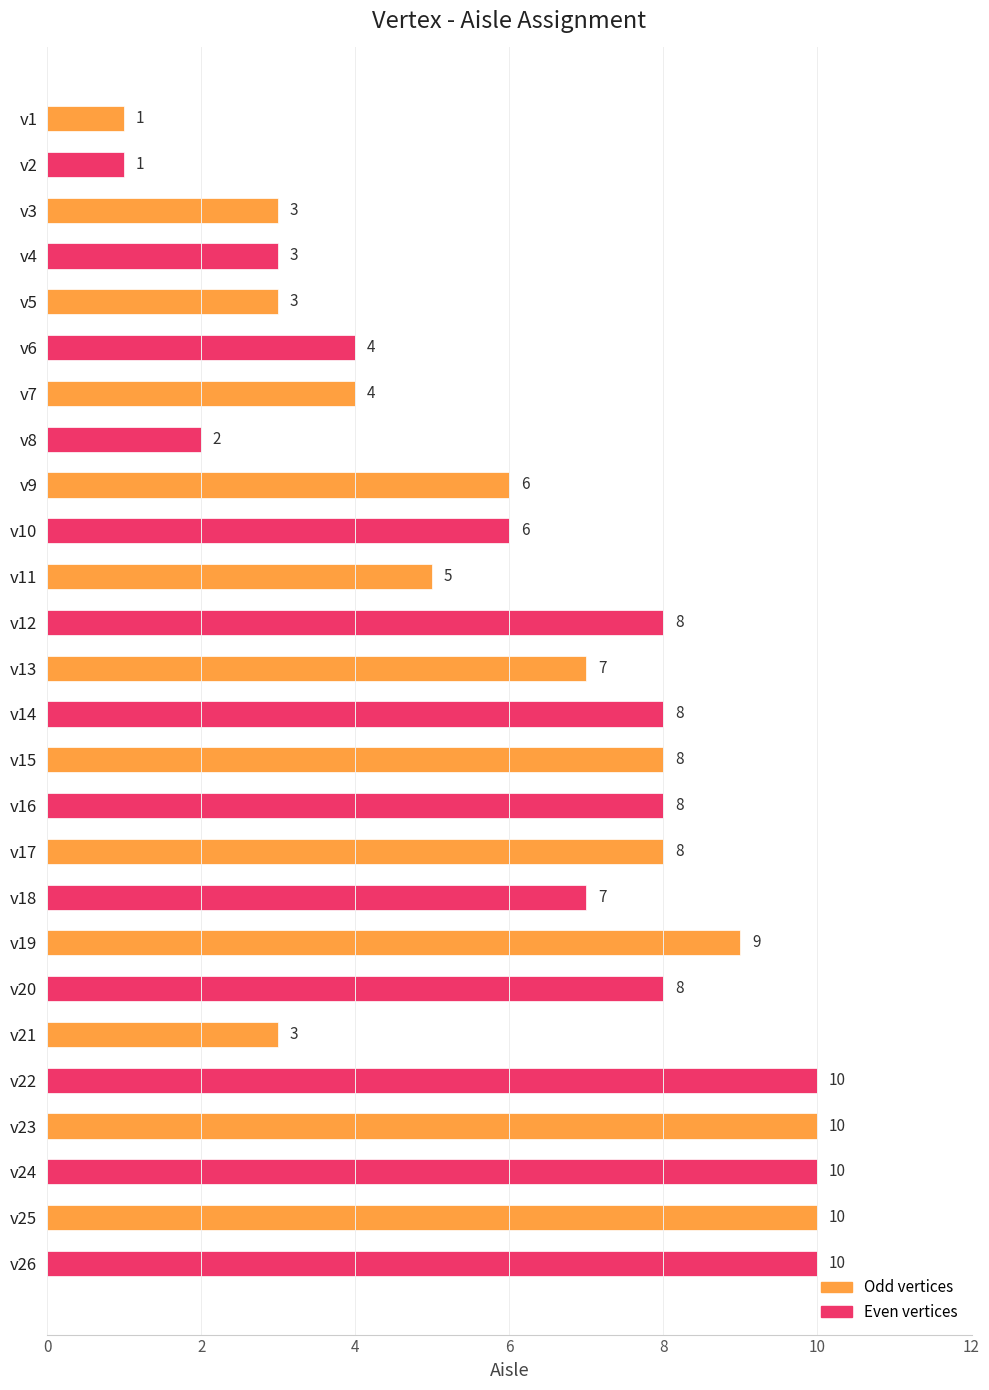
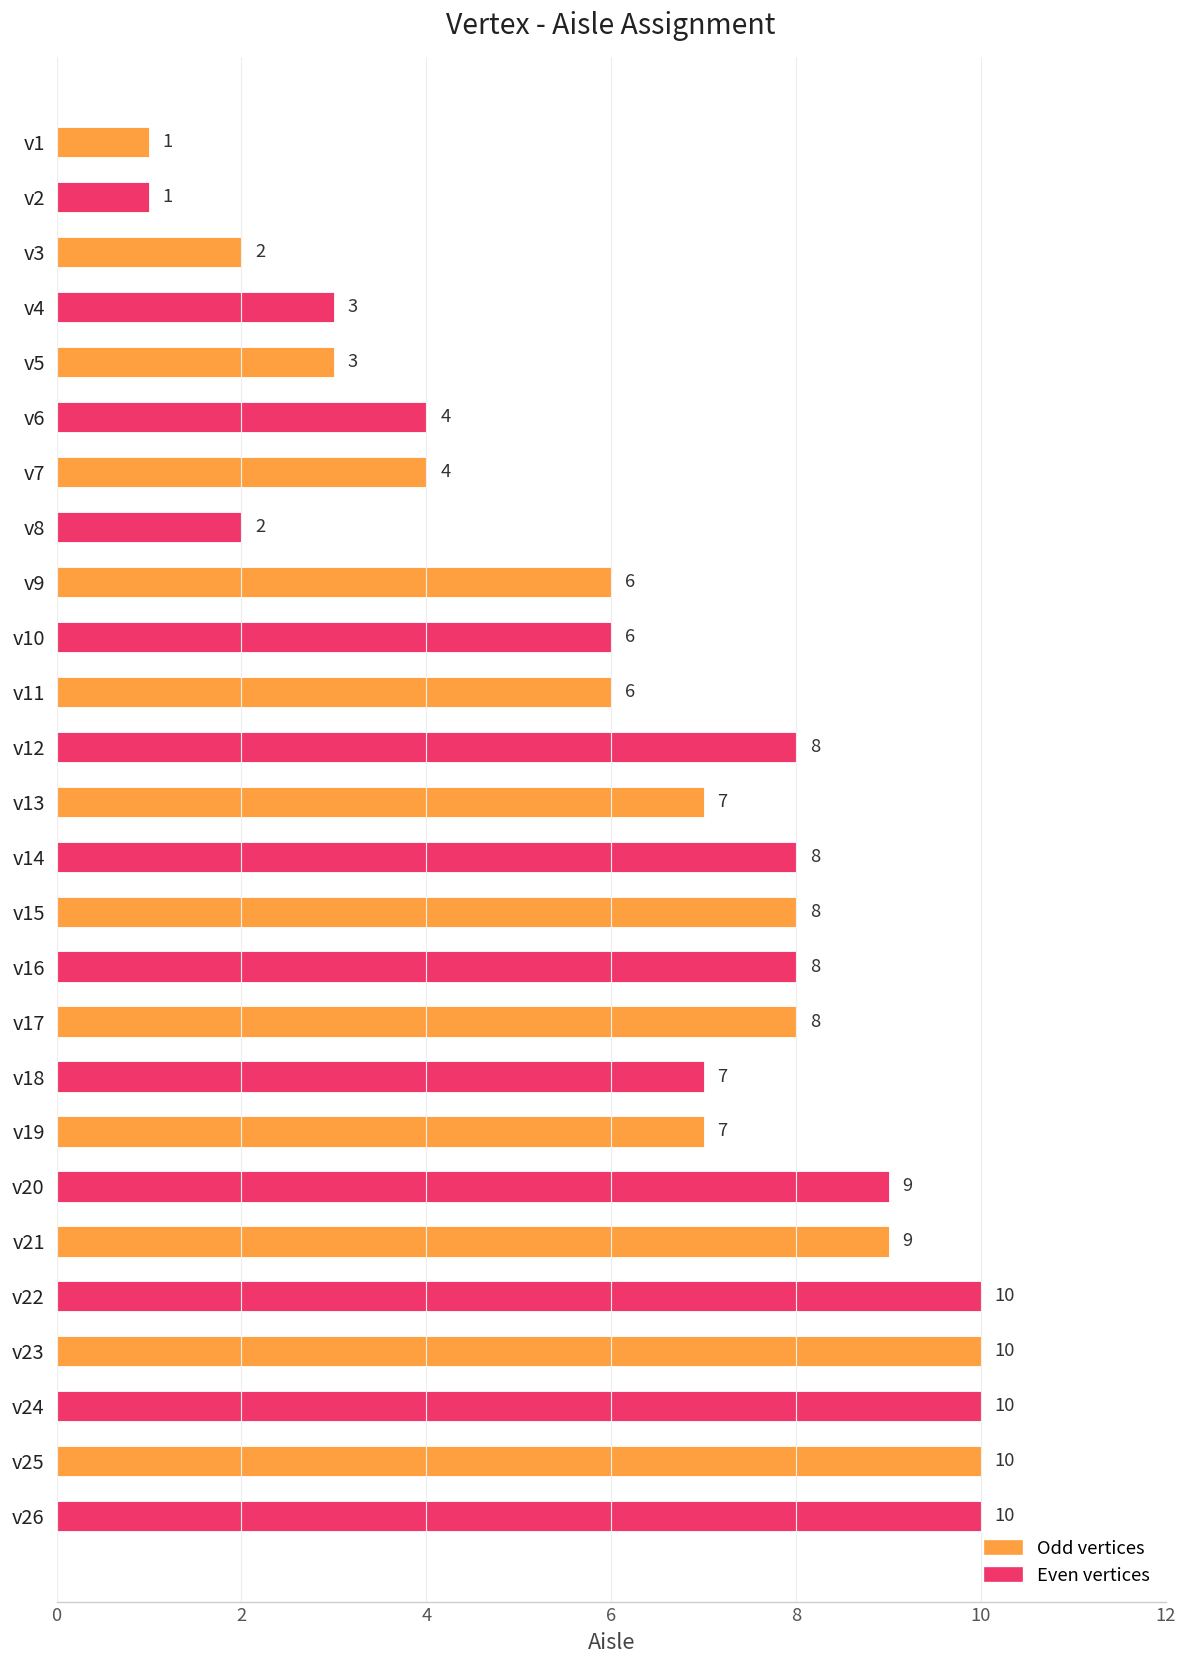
  {
    "v1": 1,
    "v2": 1,
-   "v3": 3,
+   "v3": 2,
    "v4": 3,
    "v5": 3,
    "v6": 4,
    "v7": 4,
    "v8": 2,
    "v9": 6,
    "v10": 6,
-   "v11": 5,
+   "v11": 6,
    "v12": 8,
    "v13": 7,
    "v14": 8,
    "v15": 8,
    "v16": 8,
    "v17": 8,
    "v18": 7,
-   "v19": 9,
-   "v20": 8,
-   "v21": 3,
+   "v19": 7,
+   "v20": 9,
+   "v21": 9,
    "v22": 10,
    "v23": 10,
    "v24": 10,
    "v25": 10,
    "v26": 10
  }
